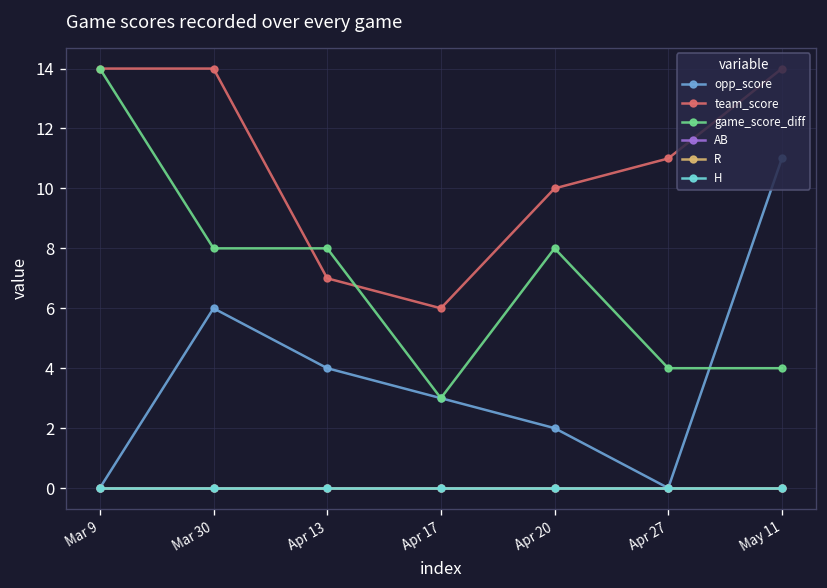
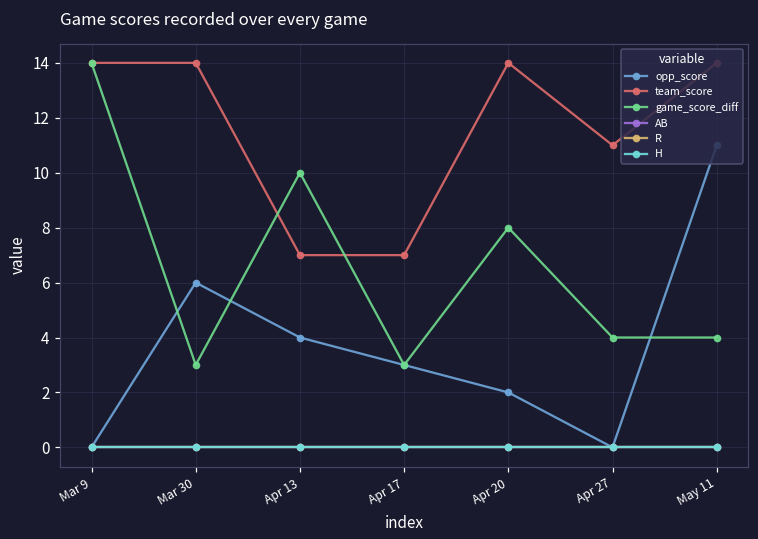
  {
    "team_score": {
      "Mar 30": 14,
      "Apr 13": 7,
-     "Apr 17": 6,
-     "Apr 20": 10,
+     "Apr 17": 7,
+     "Apr 20": 14,
      "Apr 27": 11
    },
    "game_score_diff": {
-     "Mar 30": 8,
-     "Apr 13": 8,
+     "Mar 30": 3,
+     "Apr 13": 10,
      "Apr 20": 8,
      "Apr 27": 4,
      "May 11": 4
    }
  }
